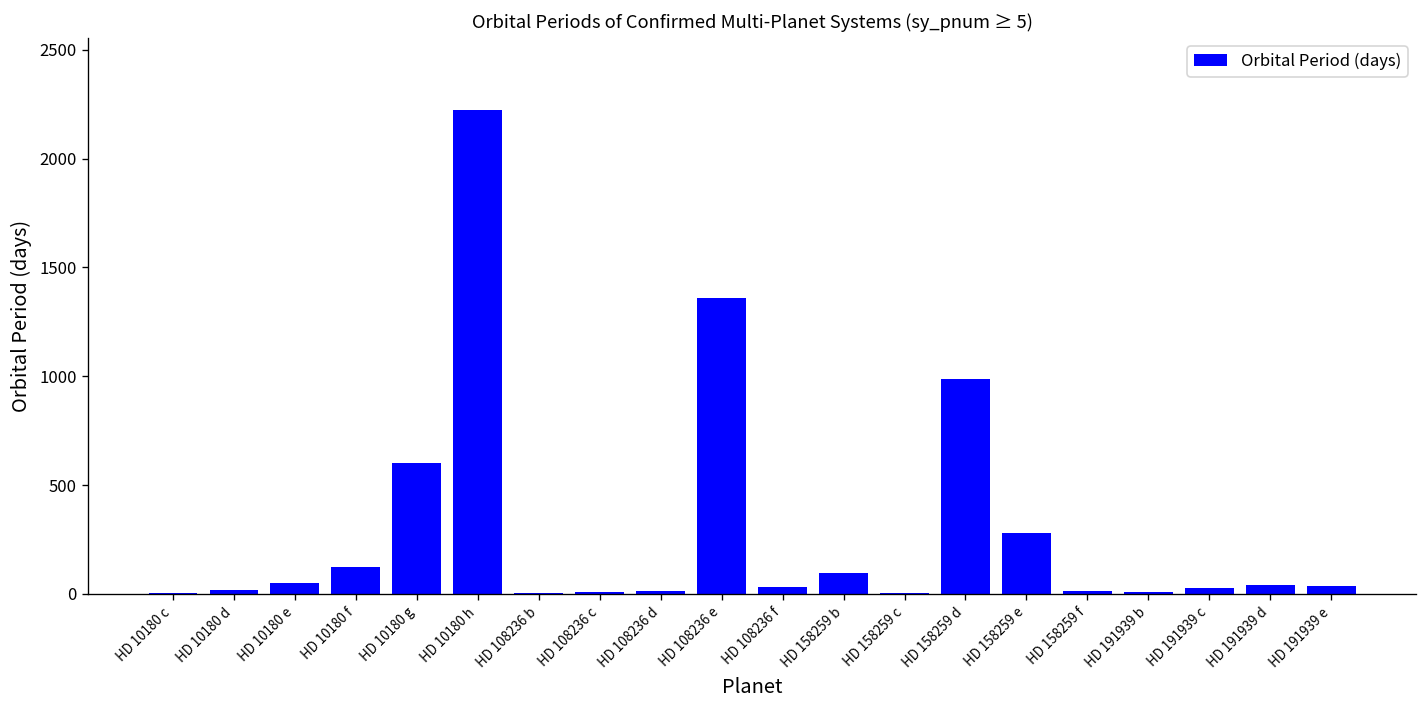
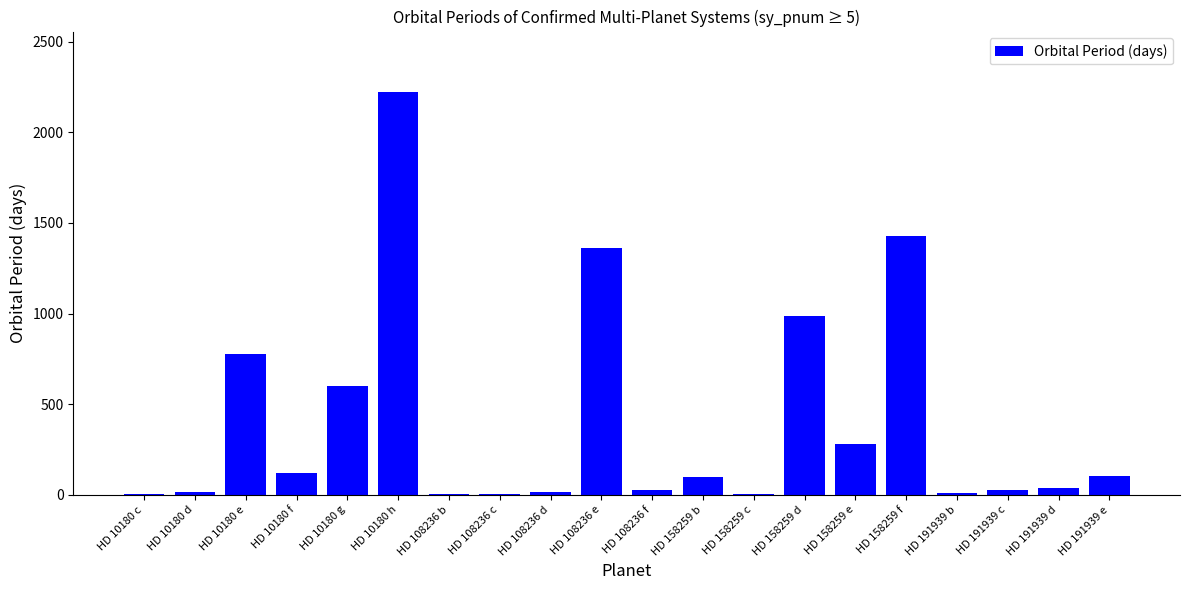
  {
    "HD 10180 d": 20,
-   "HD 10180 e": 50,
+   "HD 10180 e": 770,
    "HD 10180 f": 120,
    "HD 10180 g": 600,
    "HD 10180 h": 2220,
    "HD 108236 d": 10,
    "HD 108236 e": 1360,
    "HD 108236 f": 30,
    "HD 158259 b": 100,
    "HD 158259 d": 990,
    "HD 158259 e": 280,
-   "HD 158259 f": 10,
+   "HD 158259 f": 1430,
    "HD 191939 c": 30,
    "HD 191939 d": 40,
-   "HD 191939 e": 40
+   "HD 191939 e": 100
  }
